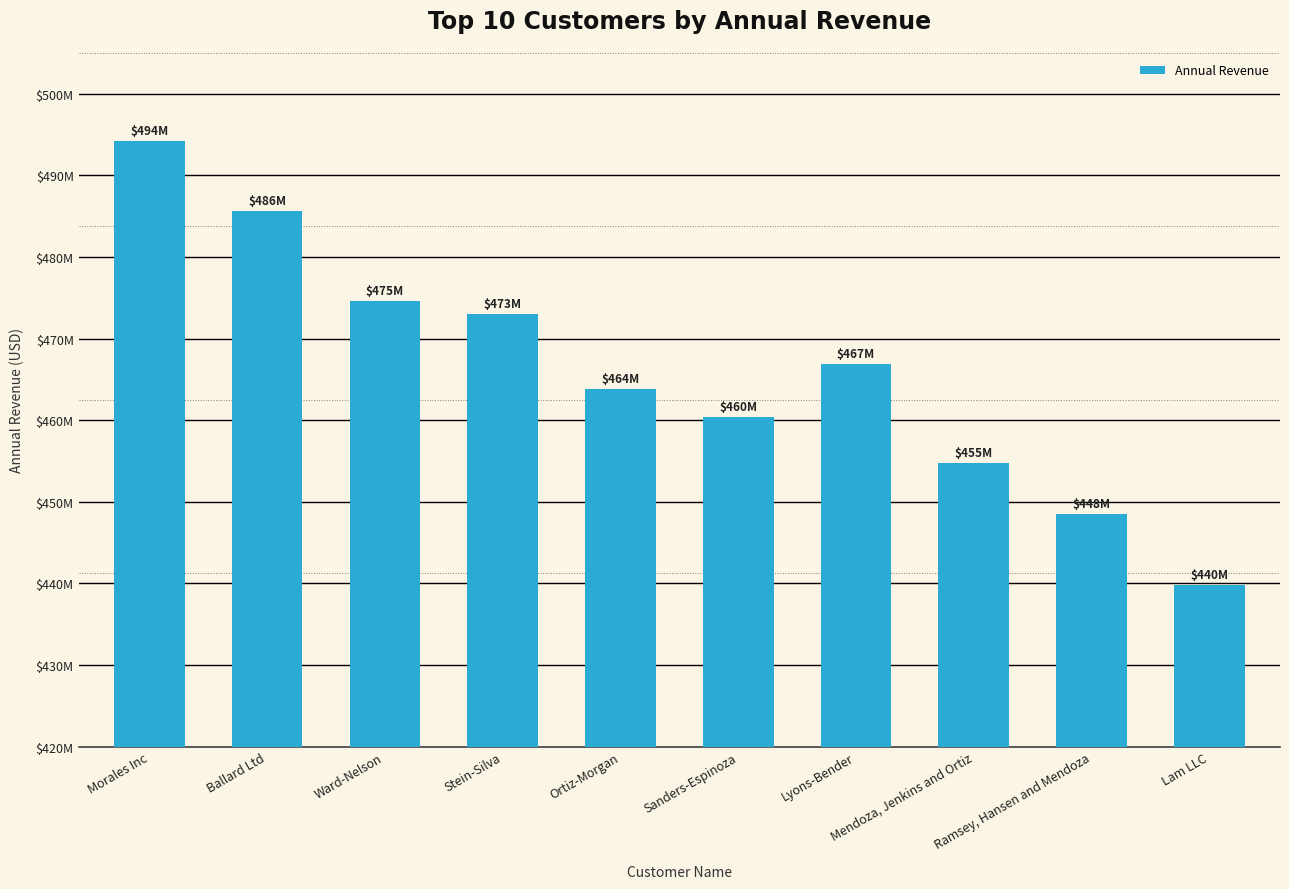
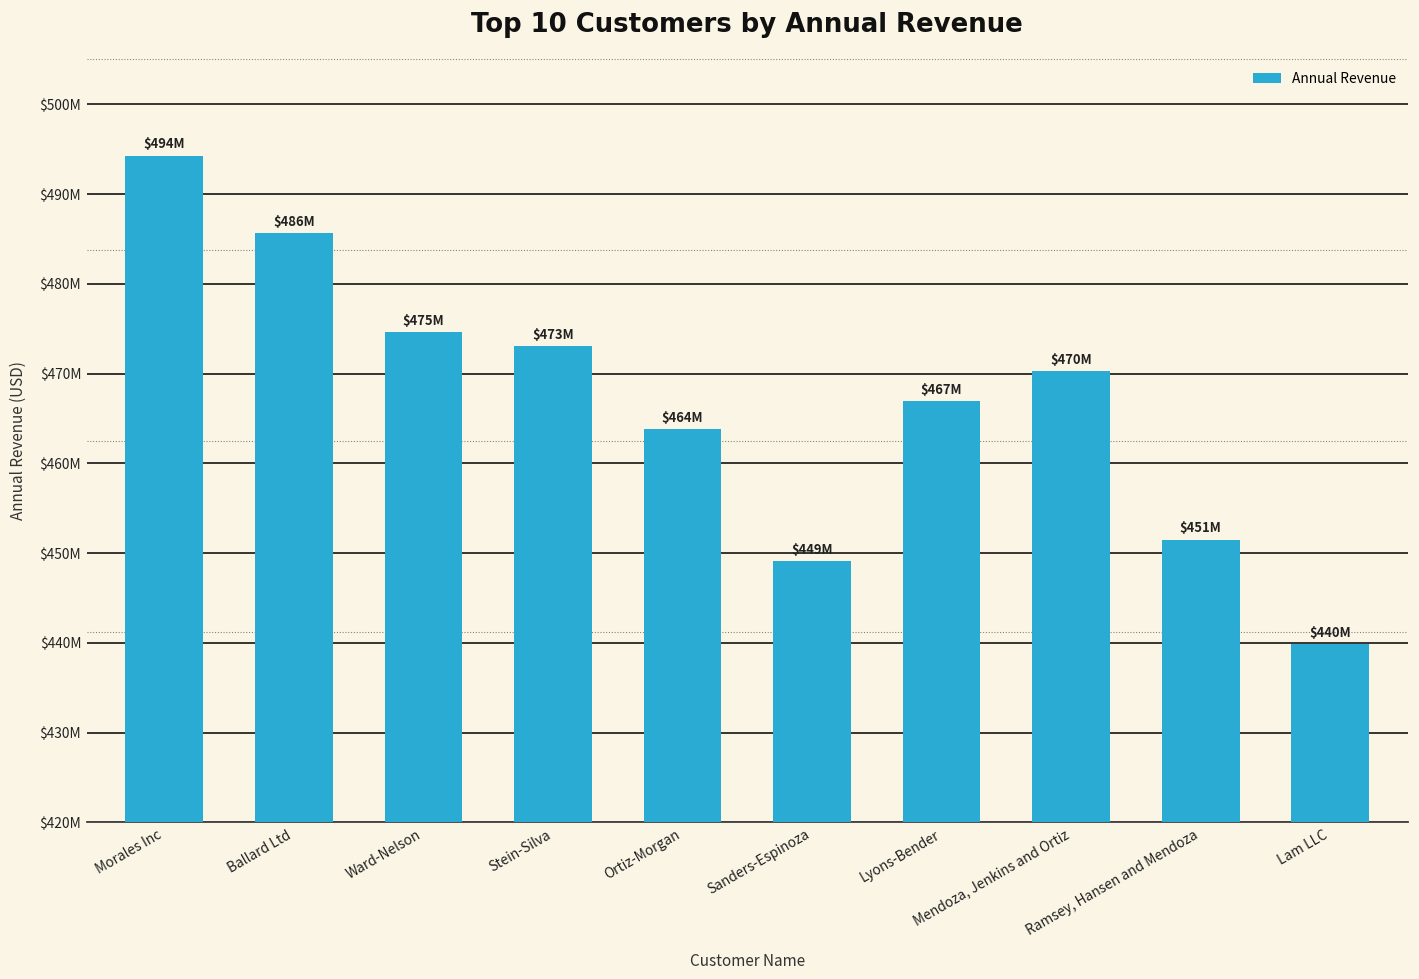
  {
    "Morales Inc": "$494M",
    "Ballard Ltd": "$486M",
    "Ward-Nelson": "$475M",
    "Stein-Silva": "$473M",
    "Ortiz-Morgan": "$464M",
-   "Sanders-Espinoza": "$460M",
+   "Sanders-Espinoza": "$449M",
    "Lyons-Bender": "$467M",
-   "Mendoza, Jenkins and Ortiz": "$455M",
-   "Ramsey, Hansen and Mendoza": "$448M",
+   "Mendoza, Jenkins and Ortiz": "$470M",
+   "Ramsey, Hansen and Mendoza": "$451M",
    "Lam LLC": "$440M"
  }
